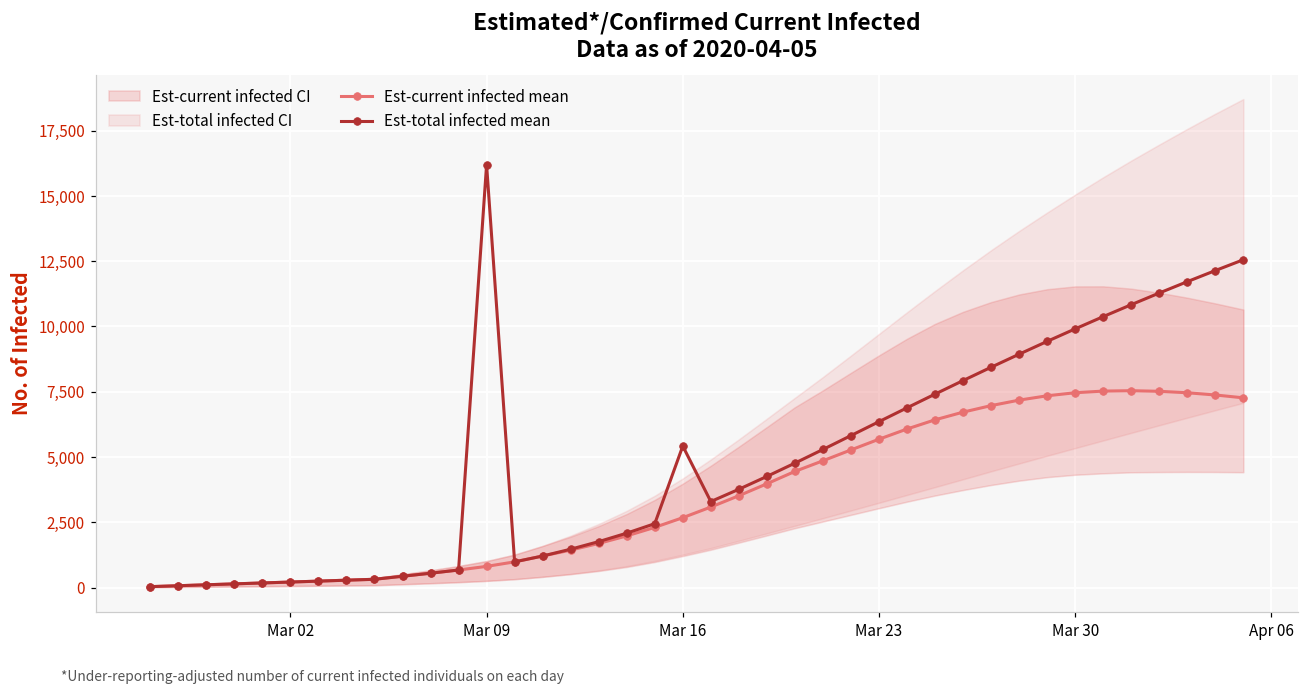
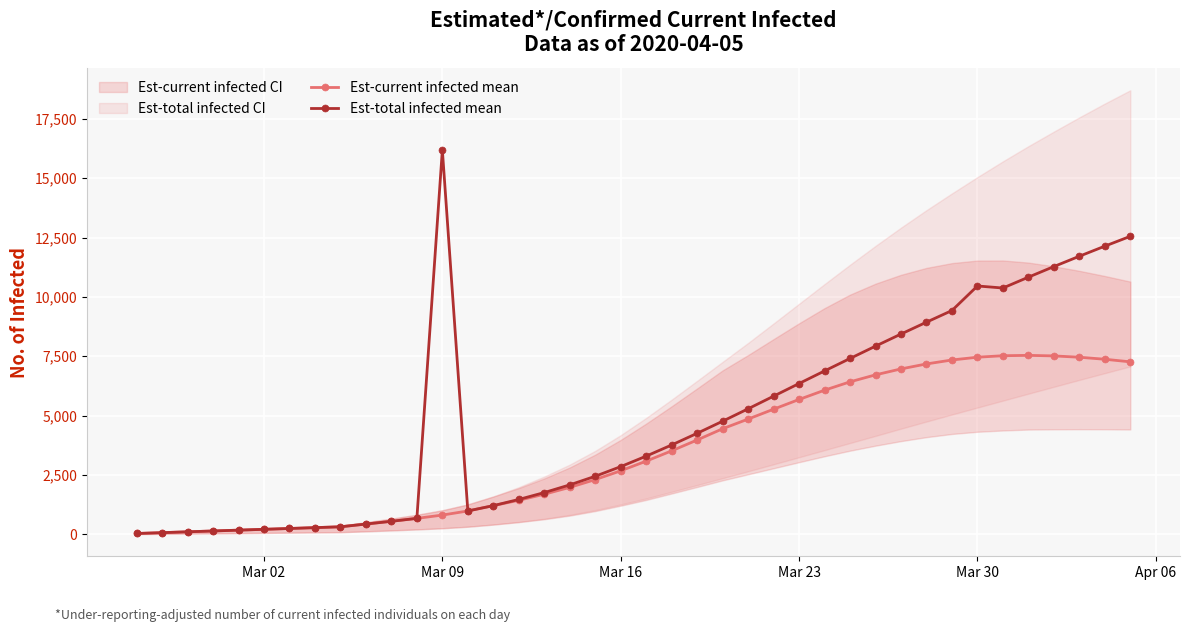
  {
    "Est-total infected mean": {
      "Mar 09": "16,200",
-     "Mar 16": "5,400",
+     "Mar 16": "2,900",
      "Mar 23": "6,400",
-     "Mar 30": "9,900"
+     "Mar 30": "10,500"
    }
  }
